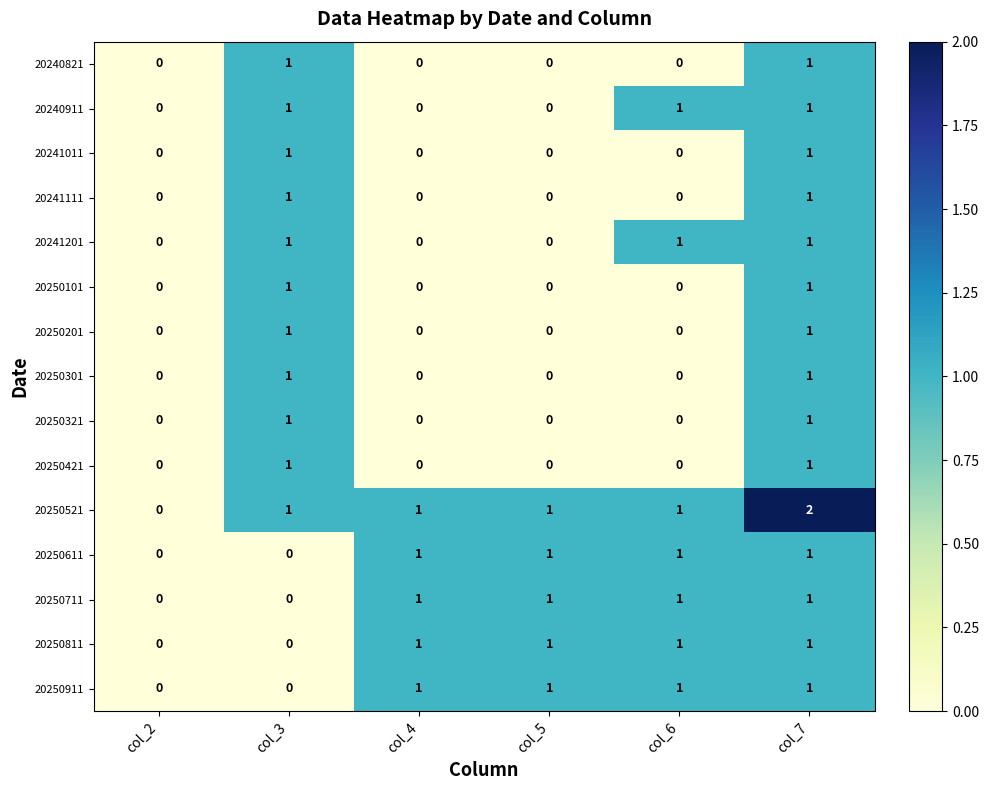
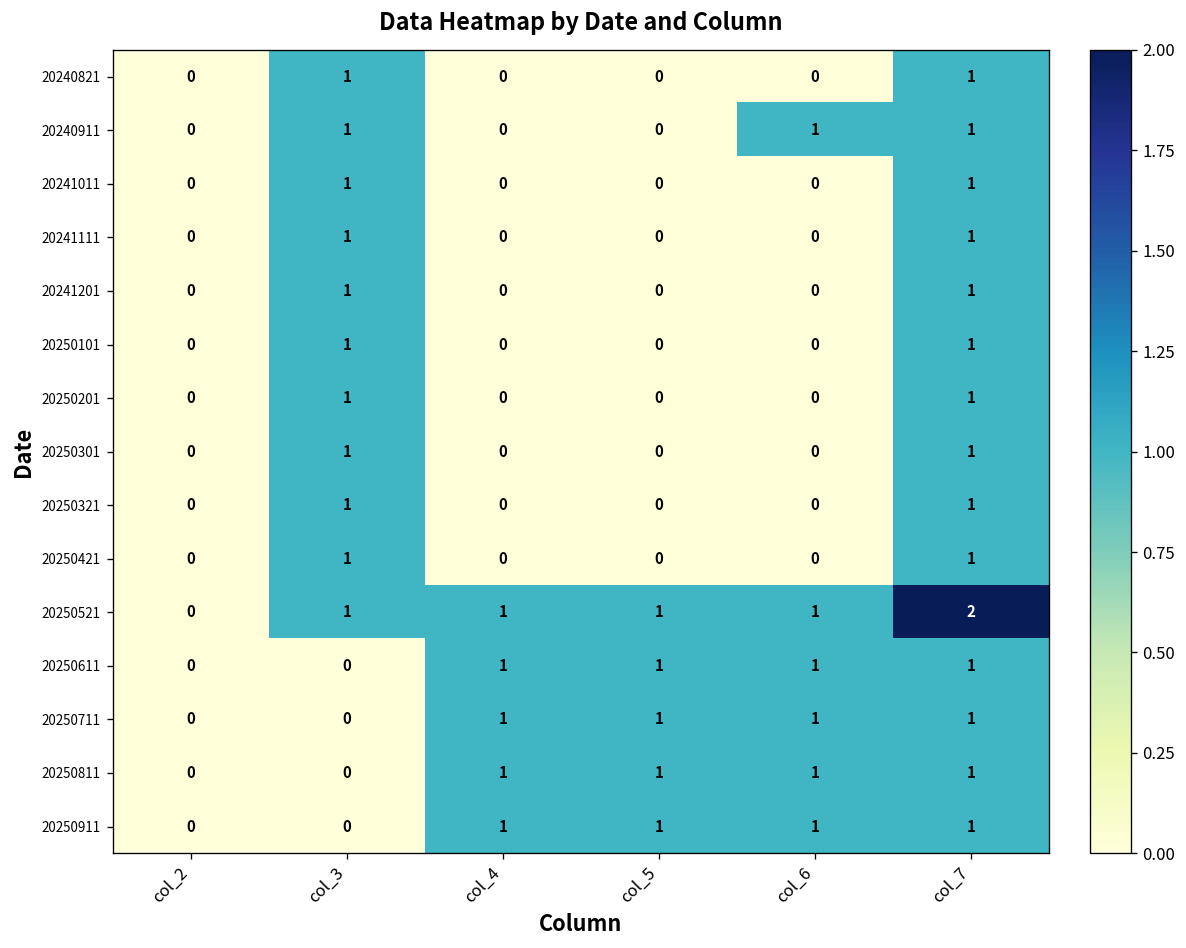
  {
    "20240821": {
      "col_2": 0,
      "col_3": 1,
      "col_4": 0,
      "col_5": 0,
      "col_6": 0,
      "col_7": 1
    },
    "20240911": {
      "col_2": 0,
      "col_3": 1,
      "col_4": 0,
      "col_5": 0,
      "col_6": 1,
      "col_7": 1
    },
    "20241011": {
      "col_2": 0,
      "col_3": 1,
      "col_4": 0,
      "col_5": 0,
      "col_6": 0,
      "col_7": 1
    },
    "20241111": {
      "col_2": 0,
      "col_3": 1,
      "col_4": 0,
      "col_5": 0,
      "col_6": 0,
      "col_7": 1
    },
    "20241201": {
      "col_2": 0,
      "col_3": 1,
      "col_4": 0,
      "col_5": 0,
-     "col_6": 1,
+     "col_6": 0,
      "col_7": 1
    },
    "20250101": {
      "col_2": 0,
      "col_3": 1,
      "col_4": 0,
      "col_5": 0,
      "col_6": 0,
      "col_7": 1
    },
    "20250201": {
      "col_2": 0,
      "col_3": 1,
      "col_4": 0,
      "col_5": 0,
      "col_6": 0,
      "col_7": 1
    },
    "20250301": {
      "col_2": 0,
      "col_3": 1,
      "col_4": 0,
      "col_5": 0,
      "col_6": 0,
      "col_7": 1
    },
    "20250321": {
      "col_2": 0,
      "col_3": 1,
      "col_4": 0,
      "col_5": 0,
      "col_6": 0,
      "col_7": 1
    },
    "20250421": {
      "col_2": 0,
      "col_3": 1,
      "col_4": 0,
      "col_5": 0,
      "col_6": 0,
      "col_7": 1
    },
    "20250521": {
      "col_2": 0,
      "col_3": 1,
      "col_4": 1,
      "col_5": 1,
      "col_6": 1,
      "col_7": 2
    },
    "20250611": {
      "col_2": 0,
      "col_3": 0,
      "col_4": 1,
      "col_5": 1,
      "col_6": 1,
      "col_7": 1
    },
    "20250711": {
      "col_2": 0,
      "col_3": 0,
      "col_4": 1,
      "col_5": 1,
      "col_6": 1,
      "col_7": 1
    },
    "20250811": {
      "col_2": 0,
      "col_3": 0,
      "col_4": 1,
      "col_5": 1,
      "col_6": 1,
      "col_7": 1
    },
    "20250911": {
      "col_2": 0,
      "col_3": 0,
      "col_4": 1,
      "col_5": 1,
      "col_6": 1,
      "col_7": 1
    }
  }
